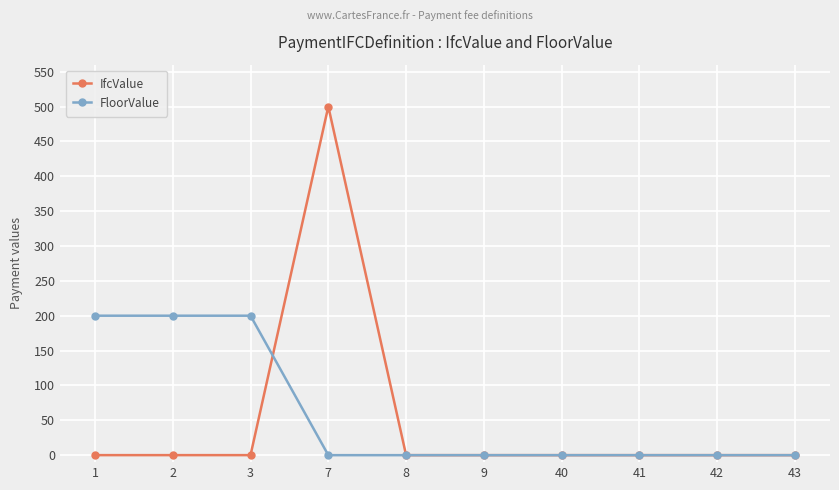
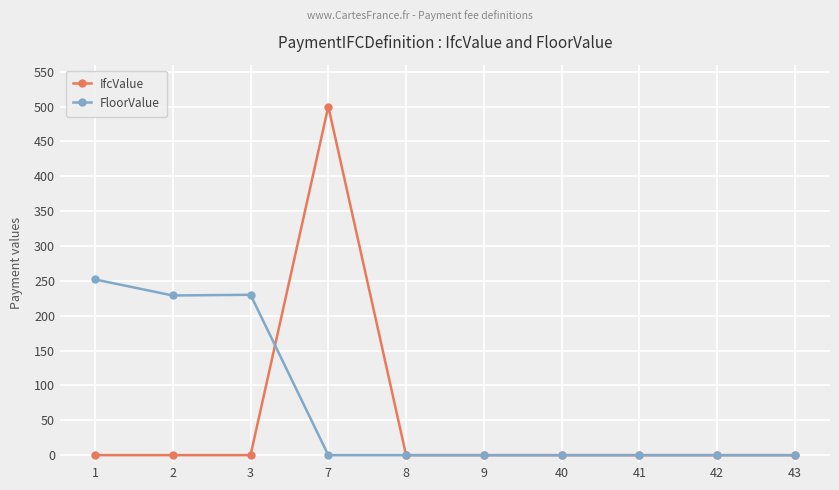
  {
    "IfcValue": {
      "1": 0,
      "2": 0,
      "3": 0,
      "7": 500
    },
    "FloorValue": {
-     "1": 200,
-     "2": 200,
-     "3": 200,
+     "1": 250,
+     "2": 230,
+     "3": 230,
      "7": 0
    }
  }
